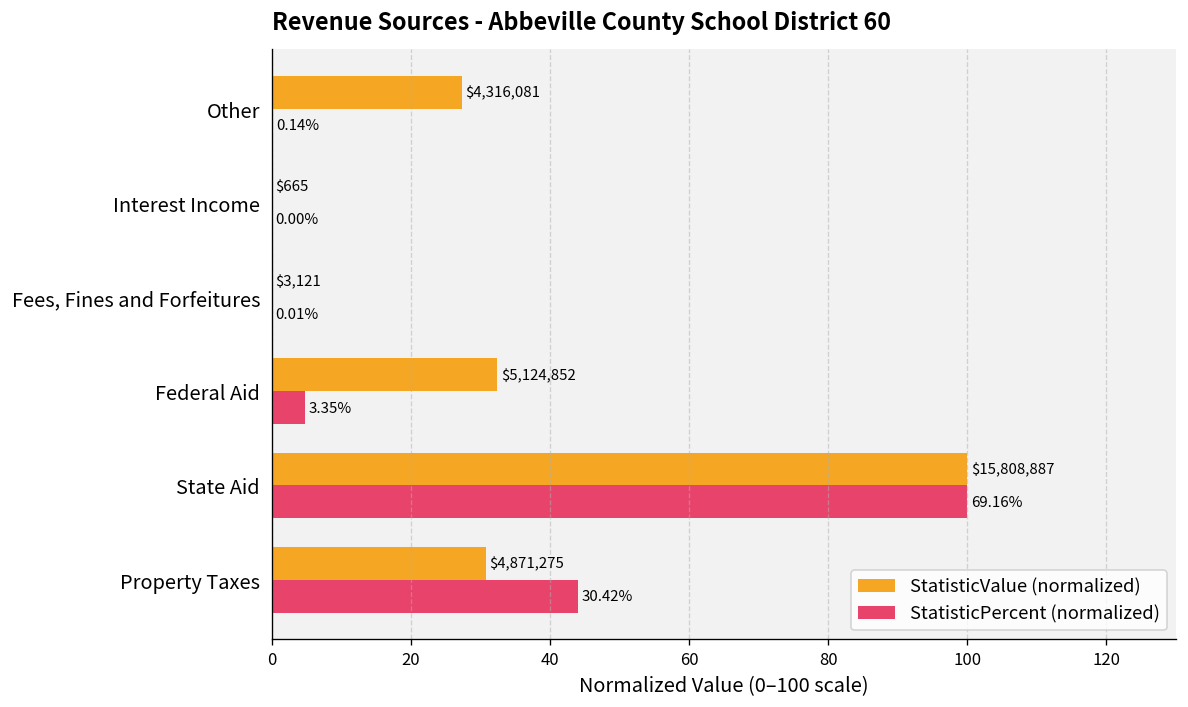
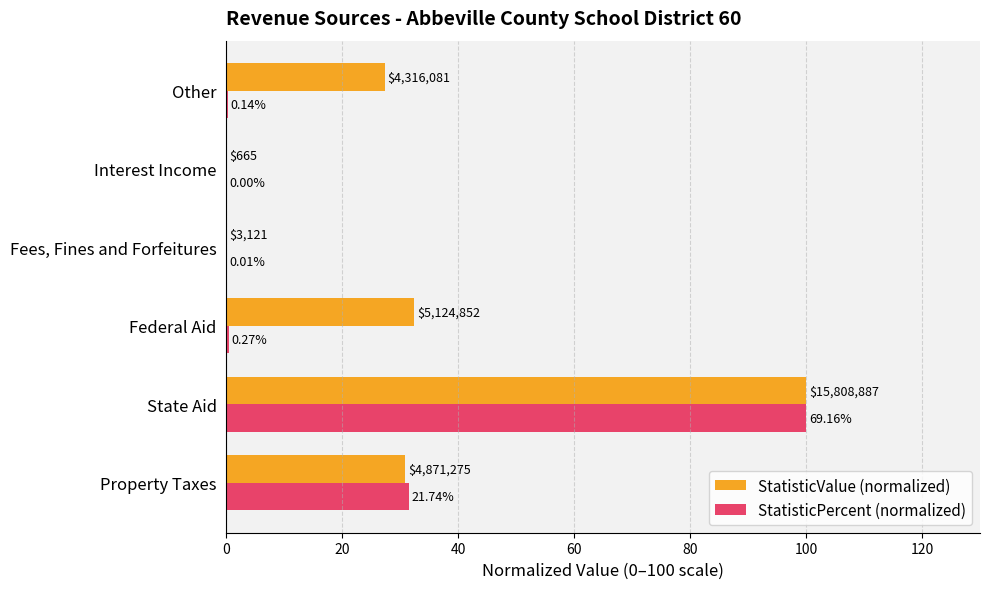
  {
    "StatisticPercent (normalized)": {
      "Interest Income": "0.00%",
-     "Federal Aid": "3.35%",
-     "Property Taxes": "30.42%"
+     "Federal Aid": "0.27%",
+     "Property Taxes": "21.74%"
    }
  }
